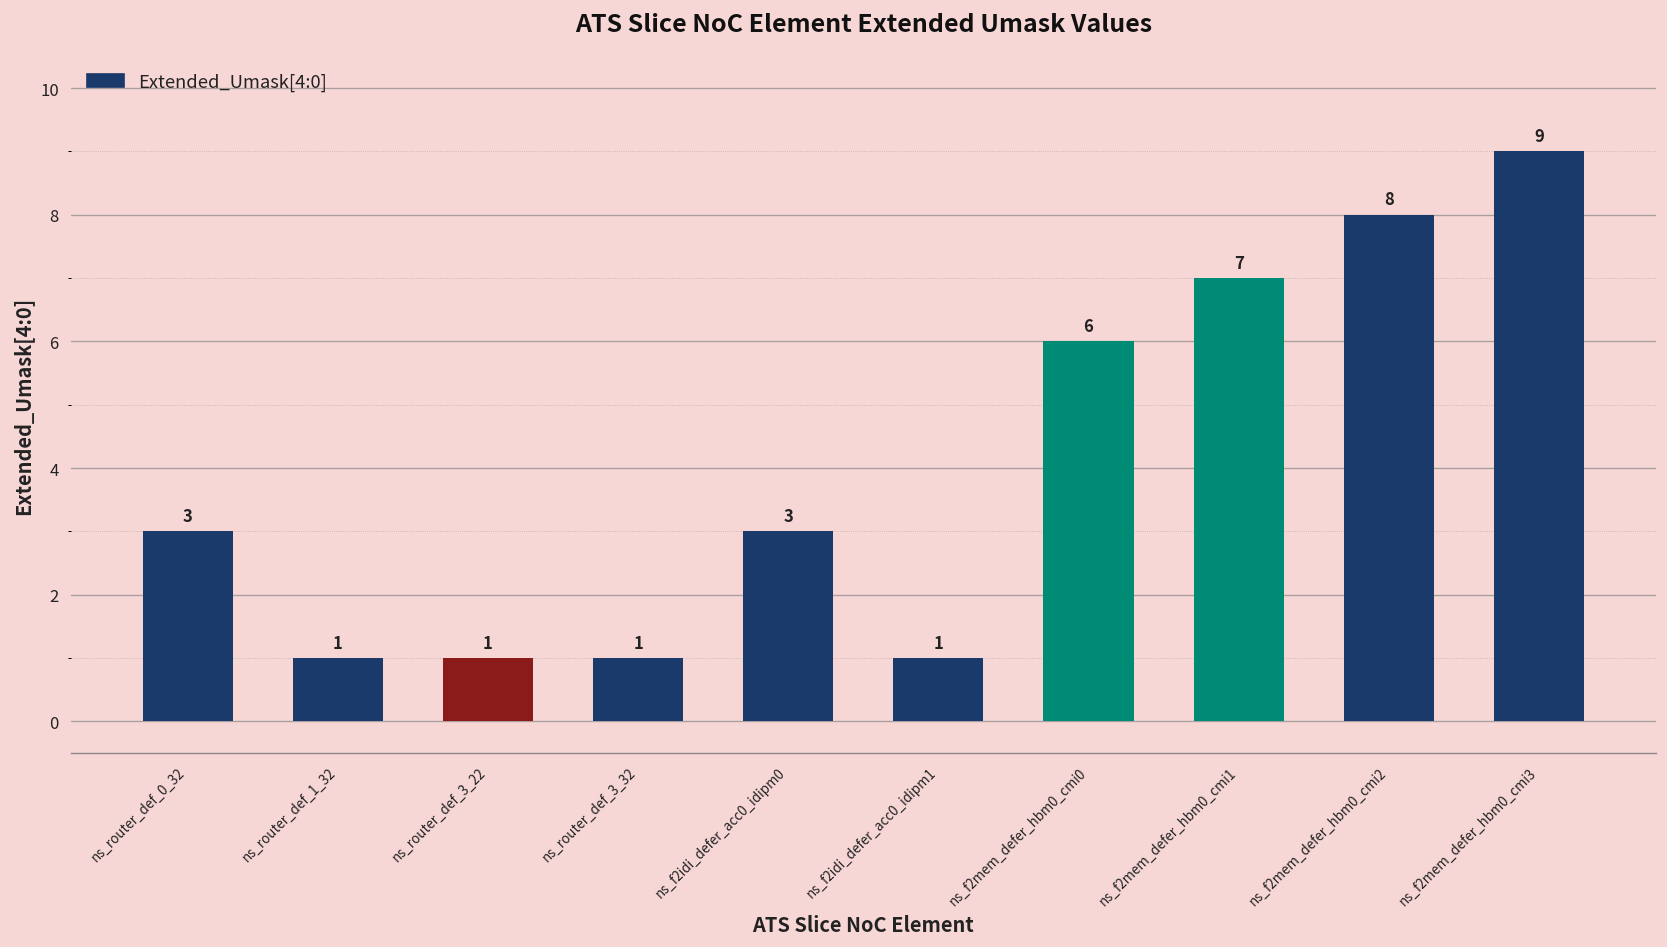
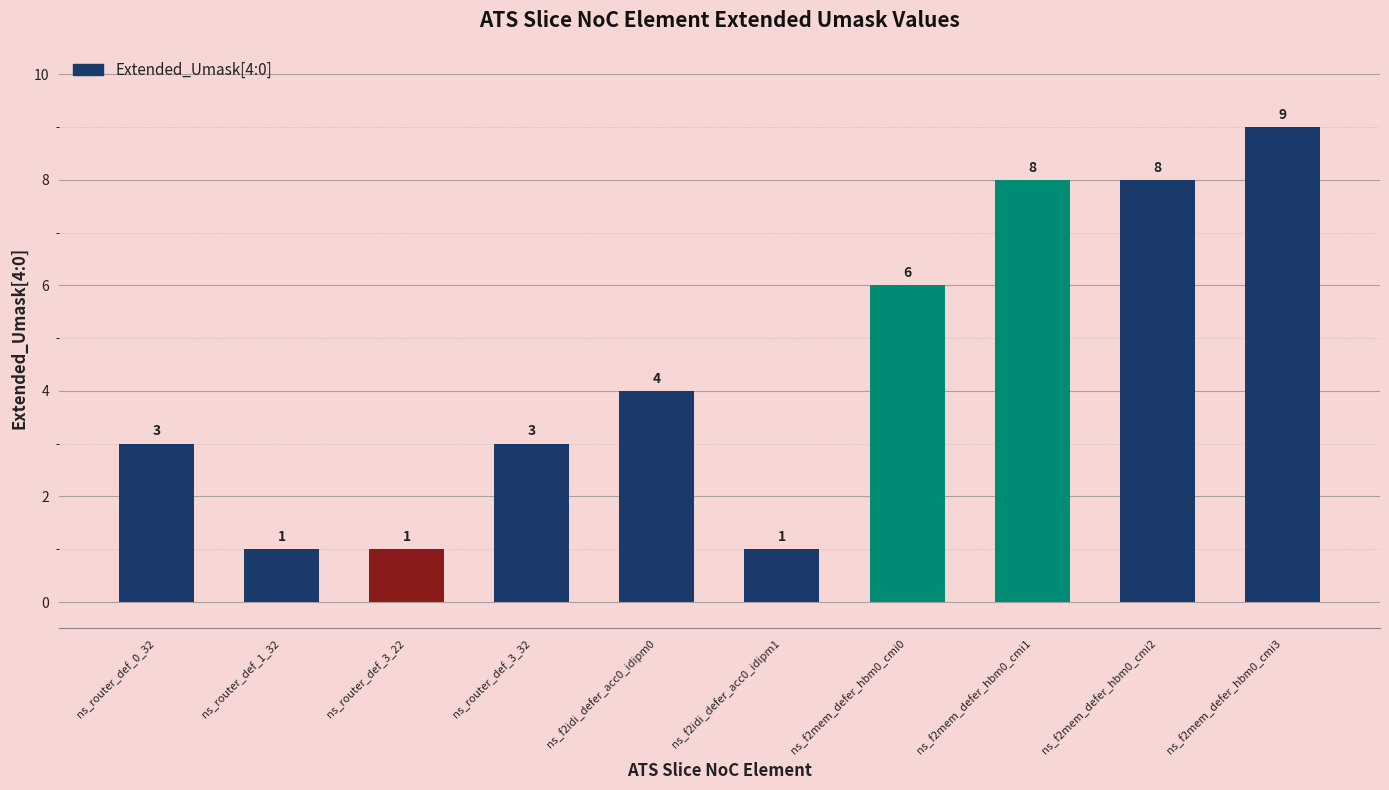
  {
    "ns_router_def_0_32": 3,
    "ns_router_def_1_32": 1,
    "ns_router_def_3_22": 1,
-   "ns_router_def_3_32": 1,
-   "ns_f2idi_defer_acc0_idipm0": 3,
+   "ns_router_def_3_32": 3,
+   "ns_f2idi_defer_acc0_idipm0": 4,
    "ns_f2idi_defer_acc0_idipm1": 1,
    "ns_f2mem_defer_hbm0_cmi0": 6,
-   "ns_f2mem_defer_hbm0_cmi1": 7,
+   "ns_f2mem_defer_hbm0_cmi1": 8,
    "ns_f2mem_defer_hbm0_cmi2": 8,
    "ns_f2mem_defer_hbm0_cmi3": 9
  }
